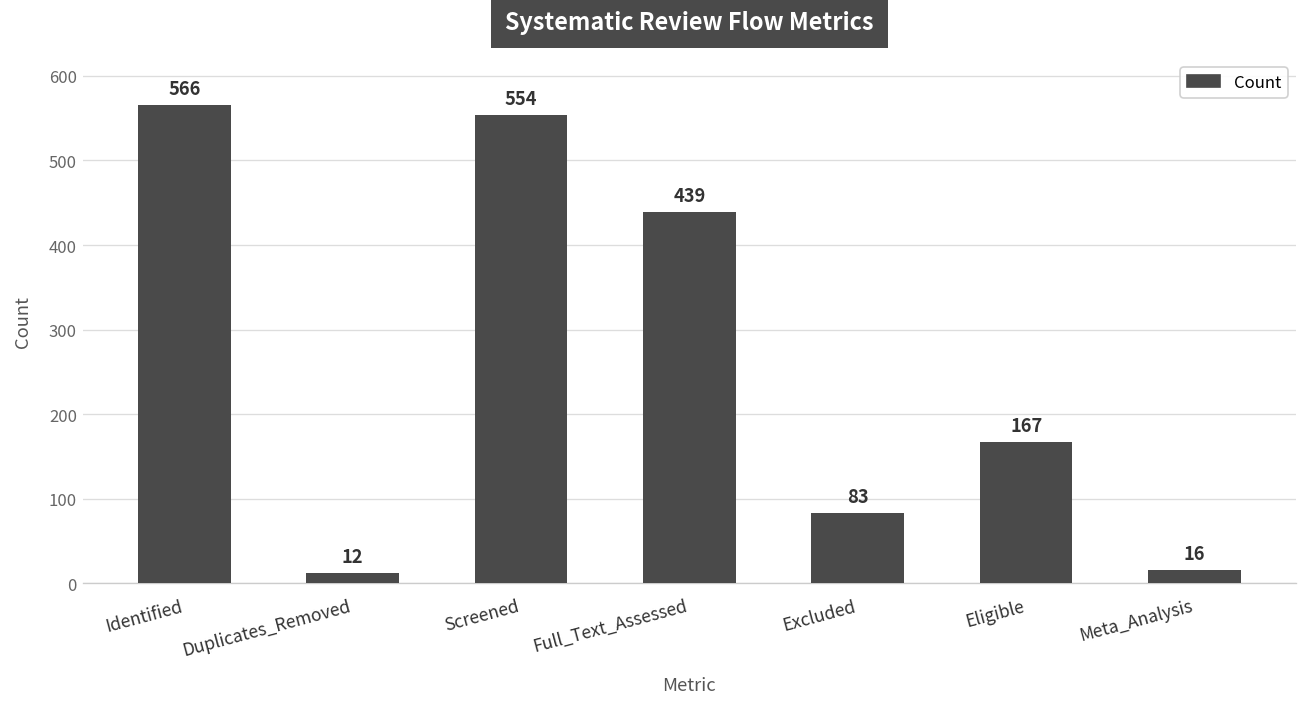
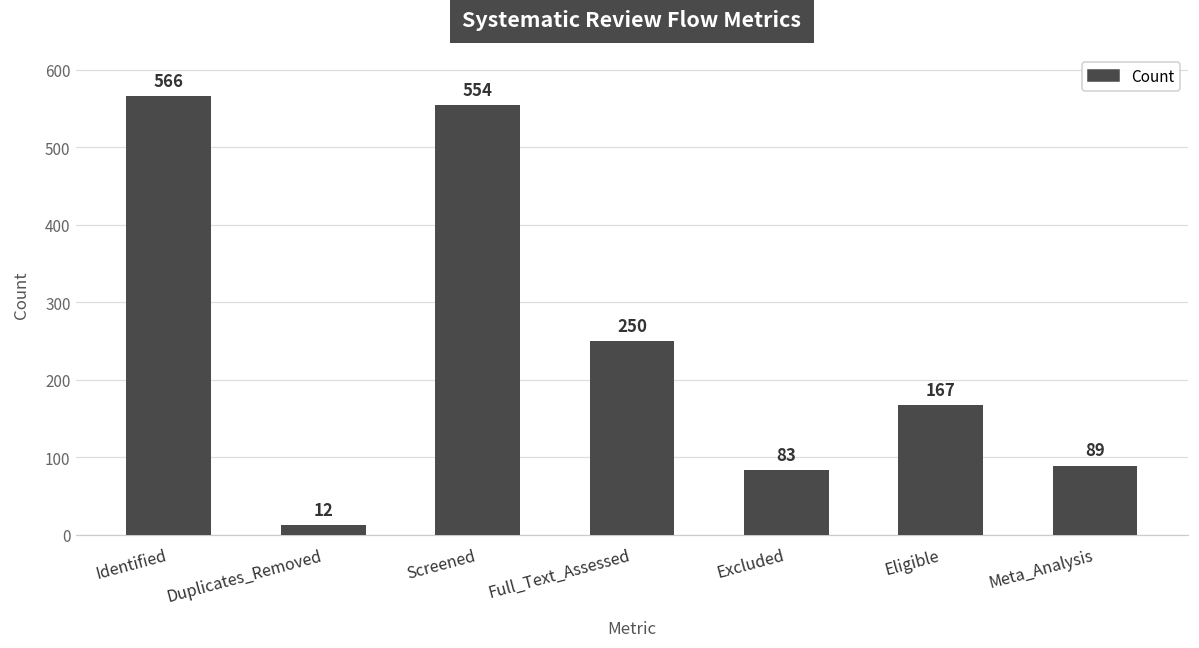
  {
    "Identified": 566,
    "Duplicates_Removed": 12,
    "Screened": 554,
-   "Full_Text_Assessed": 439,
+   "Full_Text_Assessed": 250,
    "Excluded": 83,
    "Eligible": 167,
-   "Meta_Analysis": 16
+   "Meta_Analysis": 89
  }
